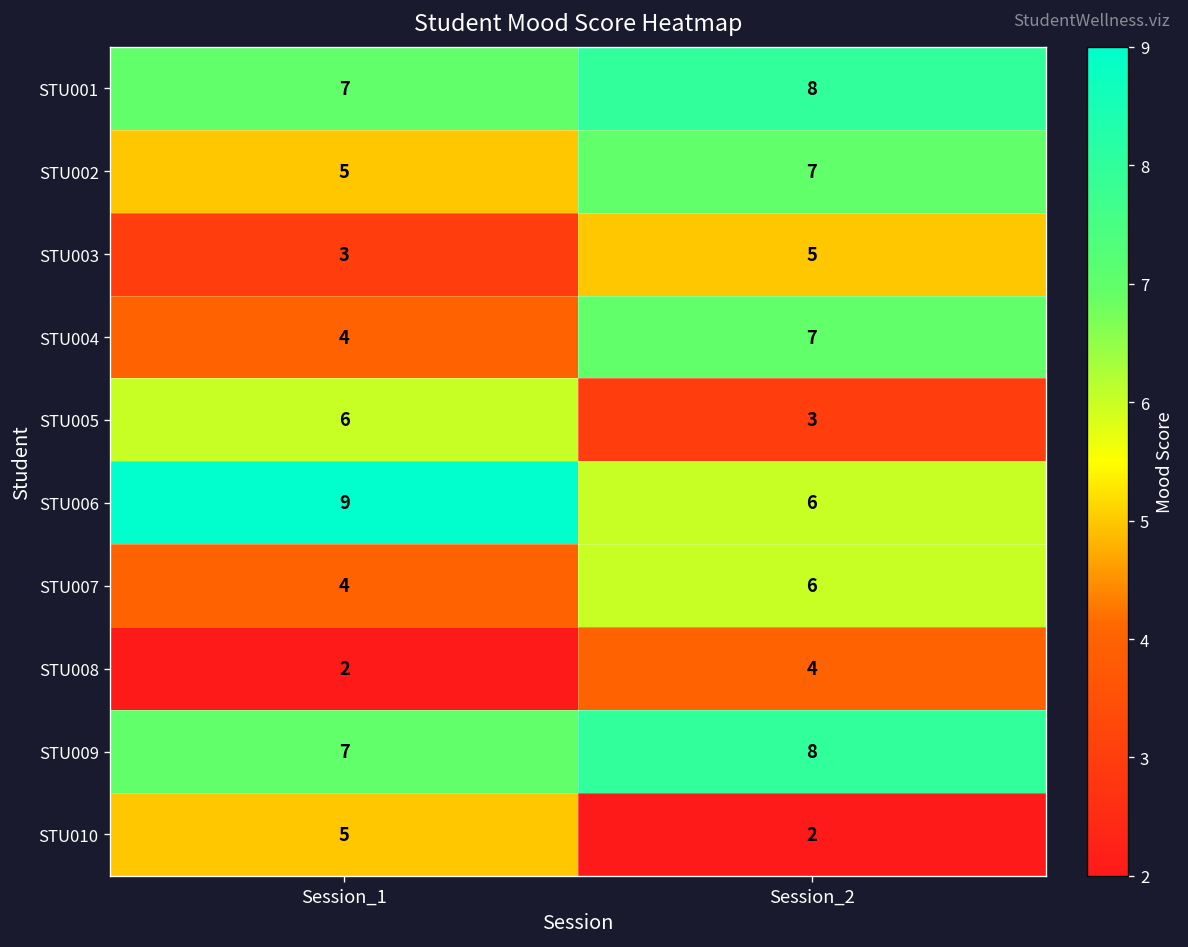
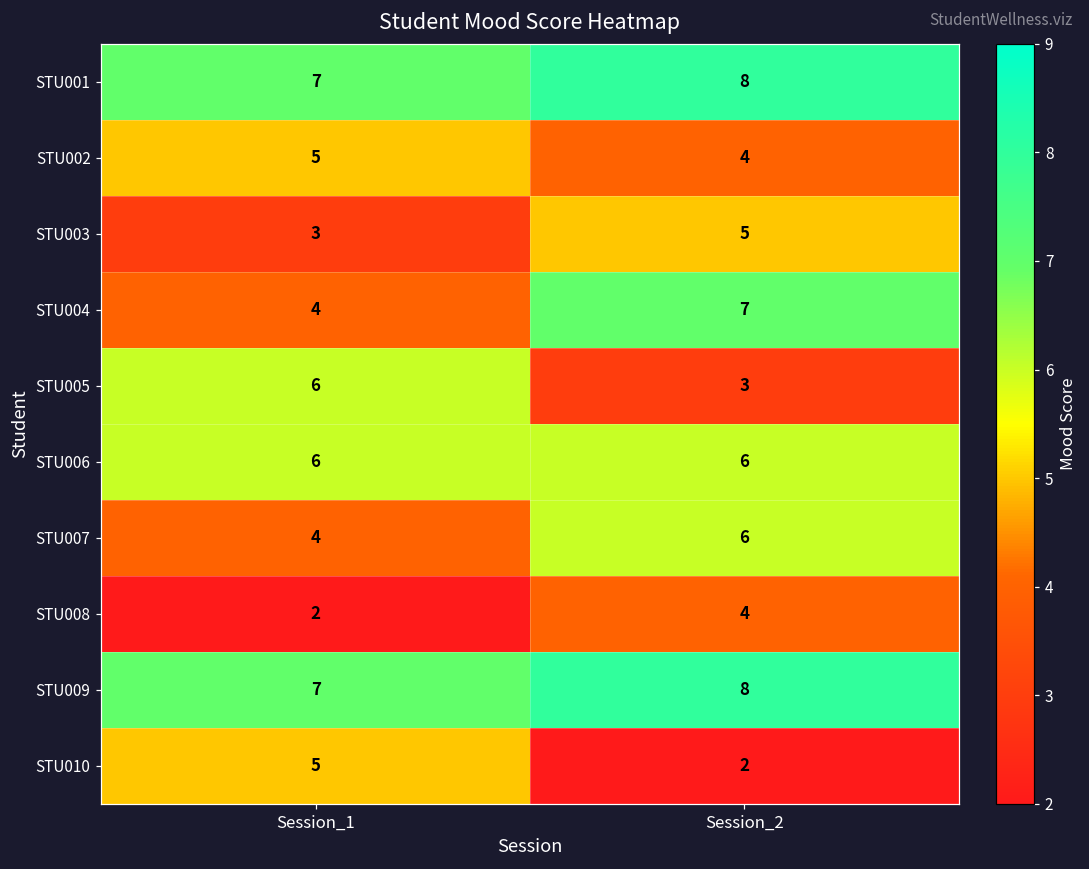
  {
    "STU001": {
      "Session_1": 7,
      "Session_2": 8
    },
    "STU002": {
      "Session_1": 5,
-     "Session_2": 7
+     "Session_2": 4
    },
    "STU003": {
      "Session_1": 3,
      "Session_2": 5
    },
    "STU004": {
      "Session_1": 4,
      "Session_2": 7
    },
    "STU005": {
      "Session_1": 6,
      "Session_2": 3
    },
    "STU006": {
-     "Session_1": 9,
+     "Session_1": 6,
      "Session_2": 6
    },
    "STU007": {
      "Session_1": 4,
      "Session_2": 6
    },
    "STU008": {
      "Session_1": 2,
      "Session_2": 4
    },
    "STU009": {
      "Session_1": 7,
      "Session_2": 8
    },
    "STU010": {
      "Session_1": 5,
      "Session_2": 2
    }
  }
